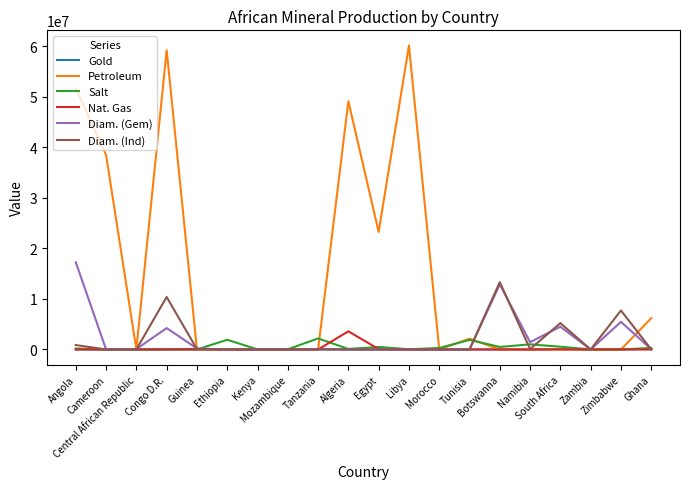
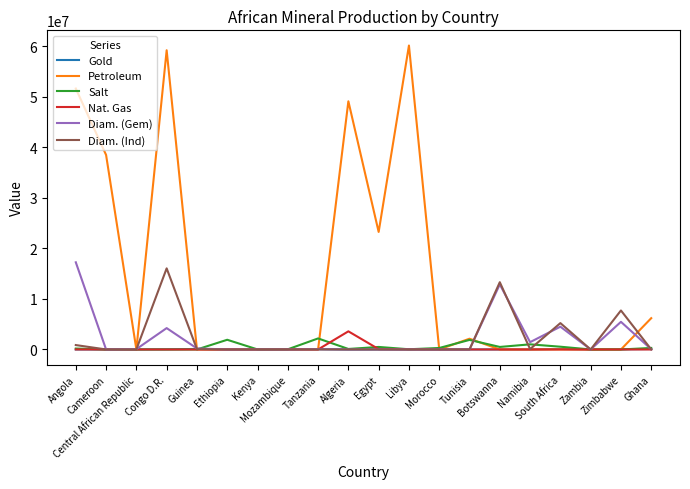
  {
    "Petroleum": {
      "Cameroon": 38000000,
      "Congo D.R.": 59000000,
      "Algeria": 49000000,
      "Egypt": 23000000,
      "Libya": 60000000,
      "Ghana": 6000000
    },
    "Salt": {
      "Ethiopia": 2000000,
      "Tanzania": 2000000,
      "Botswanna": 0
    },
    "Nat. Gas": {
      "Algeria": 4000000
    },
    "Diam. (Gem)": {
      "Angola": 17000000,
      "Congo D.R.": 4000000,
      "South Africa": 5000000,
      "Zimbabwe": 5000000
    },
    "Diam. (Ind)": {
      "Angola": 1000000,
-     "Congo D.R.": 10000000,
+     "Congo D.R.": 16000000,
      "South Africa": 5000000,
      "Zimbabwe": 8000000
    }
  }
